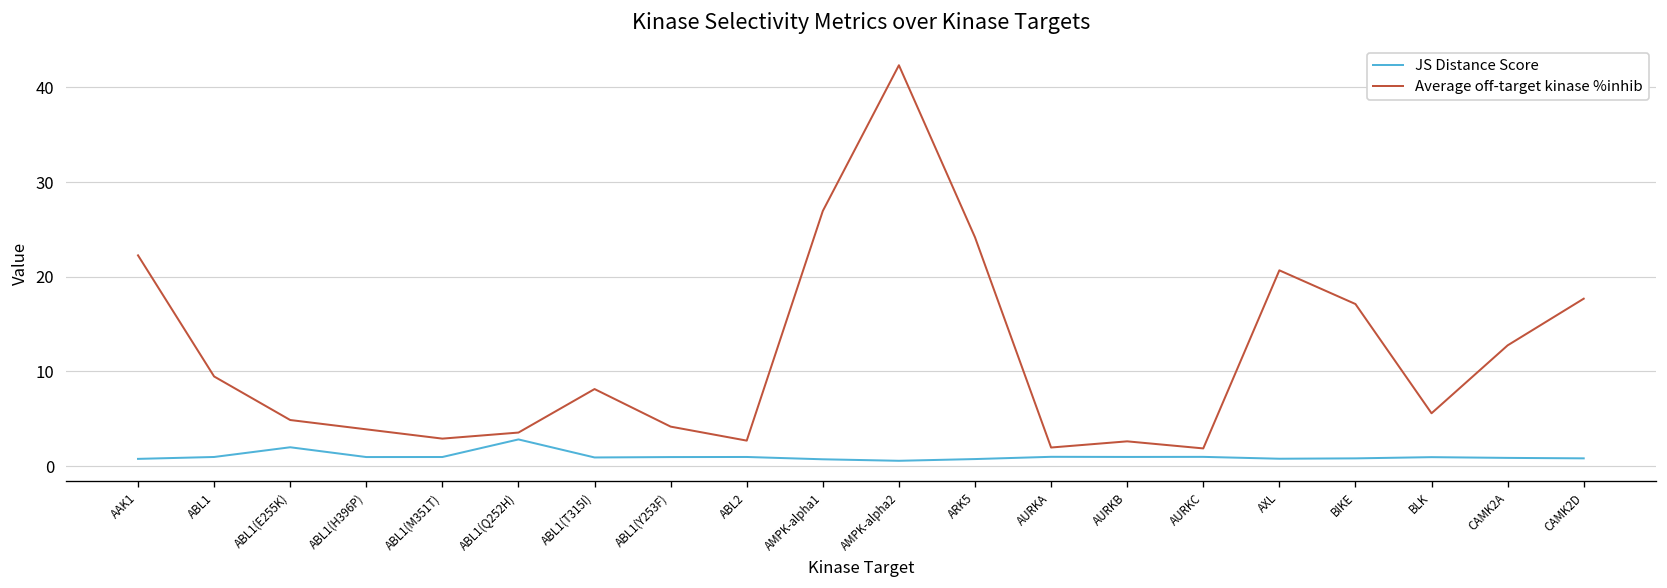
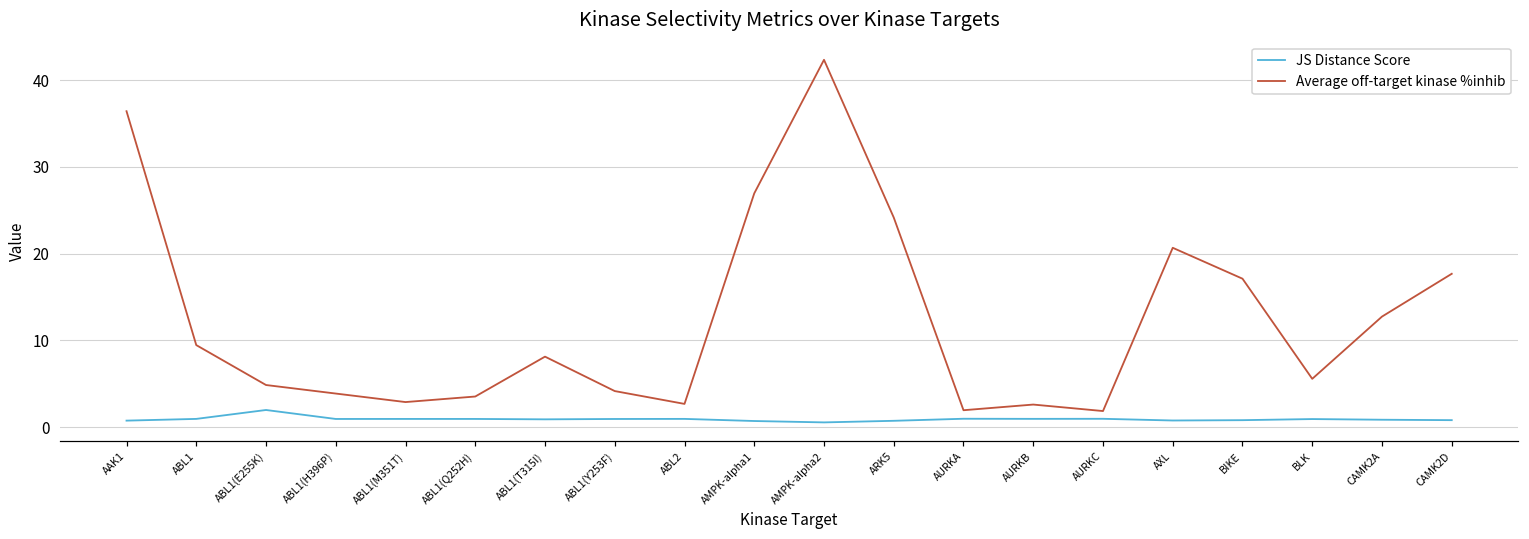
  {
    "JS Distance Score": {
      "AAK1": 1,
      "ABL1": 1,
      "ABL1(E255K)": 2,
      "ABL1(H396P)": 1,
      "ABL1(M351T)": 1,
-     "ABL1(Q252H)": 3,
+     "ABL1(Q252H)": 1,
      "ABL1(T315I)": 1,
      "ABL1(Y253F)": 1,
      "ABL2": 1,
      "AMPK-alpha1": 1,
      "AMPK-alpha2": 1,
      "ARK5": 1,
      "AURKA": 1,
      "AURKB": 1,
      "AURKC": 1,
      "AXL": 1,
      "BIKE": 1,
      "BLK": 1,
      "CAMK2A": 1,
      "CAMK2D": 1
    },
    "Average off-target kinase %inhib": {
-     "AAK1": 22,
+     "AAK1": 36,
      "ABL1": 9,
      "ABL1(E255K)": 5,
      "ABL1(H396P)": 4,
      "ABL1(M351T)": 3,
      "ABL1(Q252H)": 4,
      "ABL1(T315I)": 8,
      "ABL1(Y253F)": 4,
      "ABL2": 3,
      "AMPK-alpha1": 27,
      "AMPK-alpha2": 42,
      "ARK5": 24,
      "AURKA": 2,
      "AURKB": 3,
      "AURKC": 2,
      "AXL": 21,
      "BIKE": 17,
      "BLK": 6,
      "CAMK2A": 13,
      "CAMK2D": 18
    }
  }
